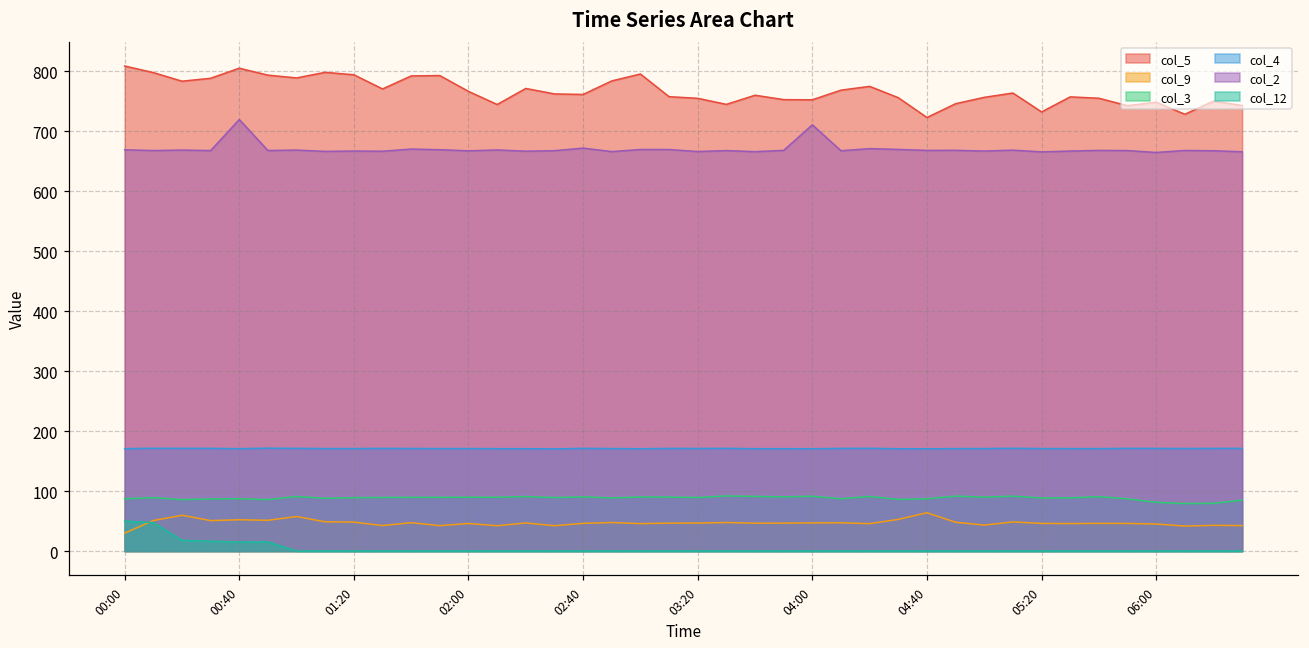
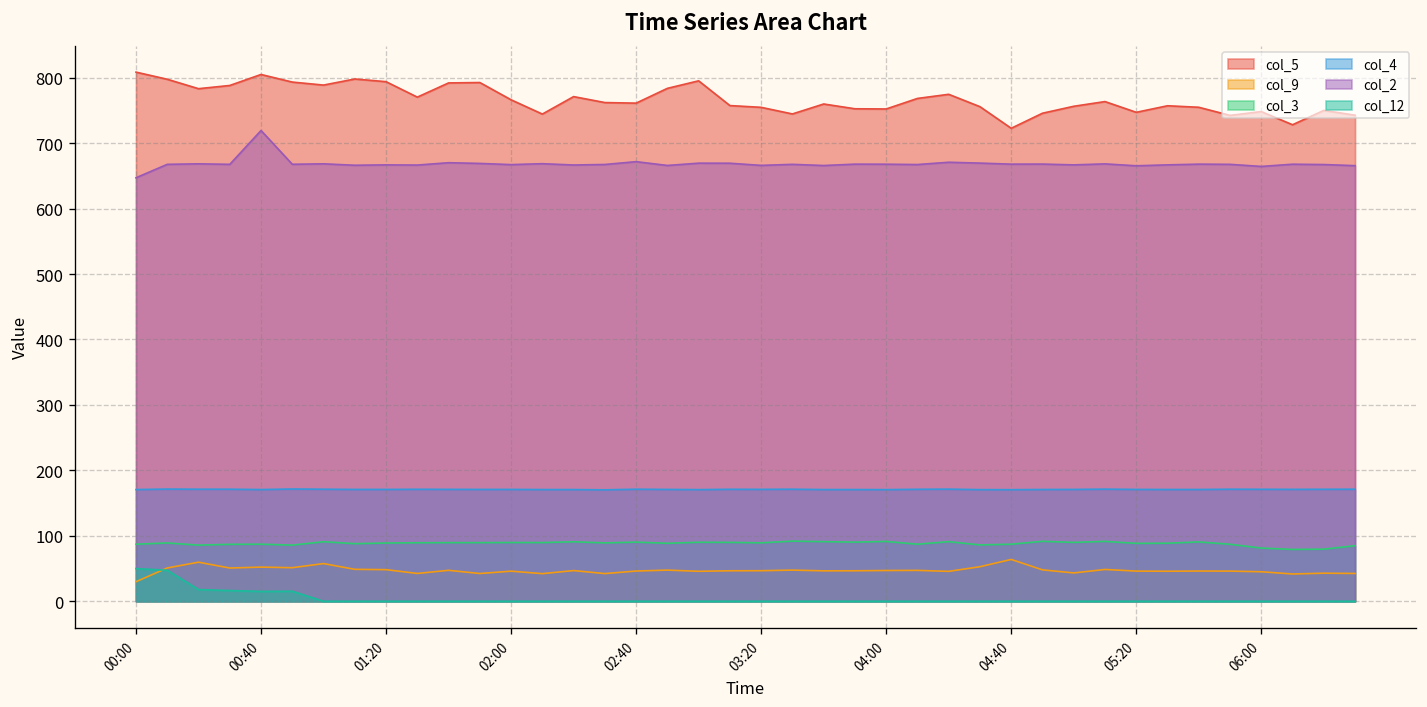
  {
    "col_5": {
      "00:00": 810,
      "00:40": 800,
      "01:20": 790,
      "02:00": 770,
      "02:40": 760,
      "03:20": 750,
      "04:00": 750,
      "04:40": 720,
-     "05:20": 730
+     "05:20": 750
    },
    "col_9": {
      "00:00": 30,
      "00:40": 50,
      "01:20": 50,
      "02:00": 50,
      "02:40": 50,
      "03:20": 50,
      "04:00": 50,
      "04:40": 60,
      "05:20": 50,
      "06:00": 50
    },
    "col_2": {
-     "00:00": 670,
+     "00:00": 650,
      "00:40": 720,
      "01:20": 670,
      "02:00": 670,
      "02:40": 670,
      "03:20": 670,
-     "04:00": 710,
+     "04:00": 670,
      "04:40": 670,
      "05:20": 670,
      "06:00": 660
    }
  }
